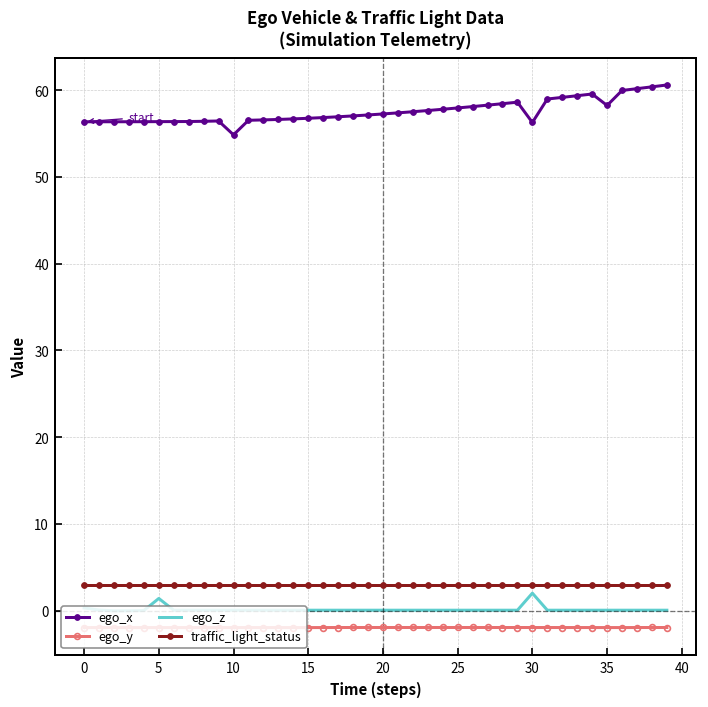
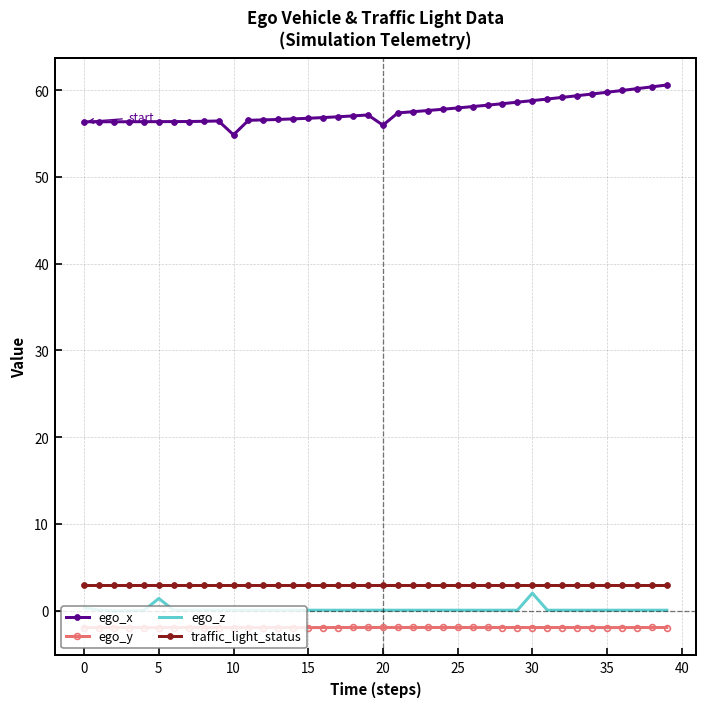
  {
    "ego_x": {
      "0": 56,
      "5": 56,
      "10": 55,
      "15": 57,
-     "20": 57,
+     "20": 56,
      "25": 58,
-     "30": 56,
-     "35": 58
+     "30": 59,
+     "35": 60
    },
    "ego_y": {
      "15": -2,
      "20": -2,
      "25": -2,
      "30": -2,
      "35": -2
    },
    "ego_z": {
      "5": 1,
      "15": 0,
      "20": 0,
      "25": 0,
      "30": 2,
      "35": 0
    },
    "traffic_light_status": {
      "0": 3,
      "5": 3,
      "10": 3,
      "15": 3,
      "20": 3,
      "25": 3,
      "30": 3,
      "35": 3
    }
  }
